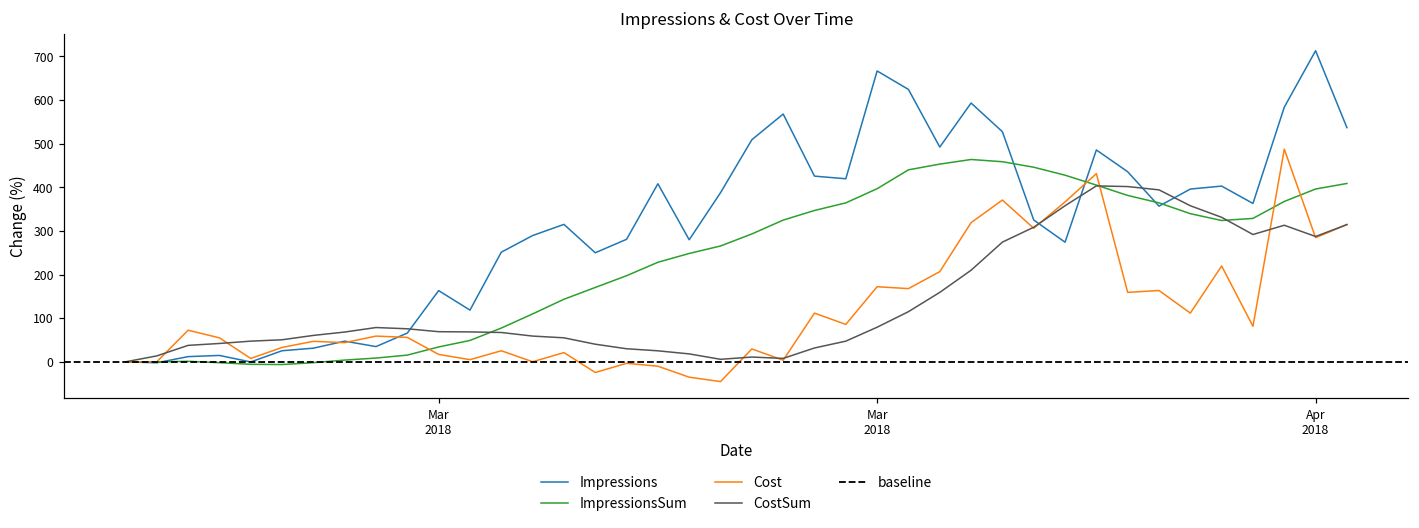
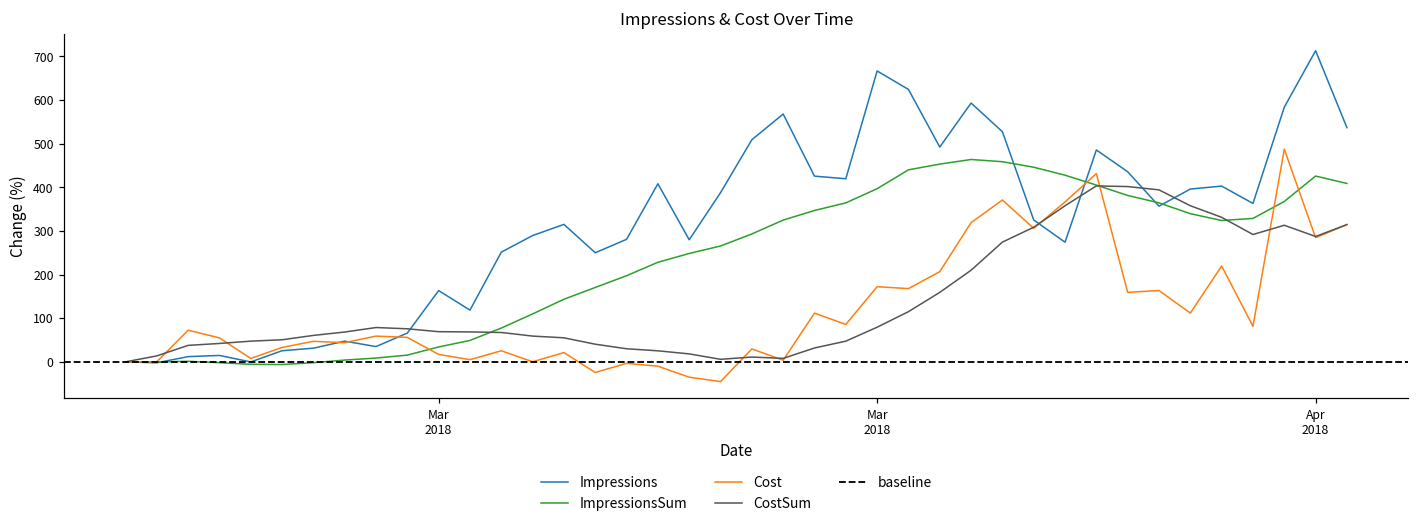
  {
    "Impressions": {
      "Apr 2018": 710
    },
    "ImpressionsSum": {
-     "Apr 2018": 400
+     "Apr 2018": 430
    }
  }
